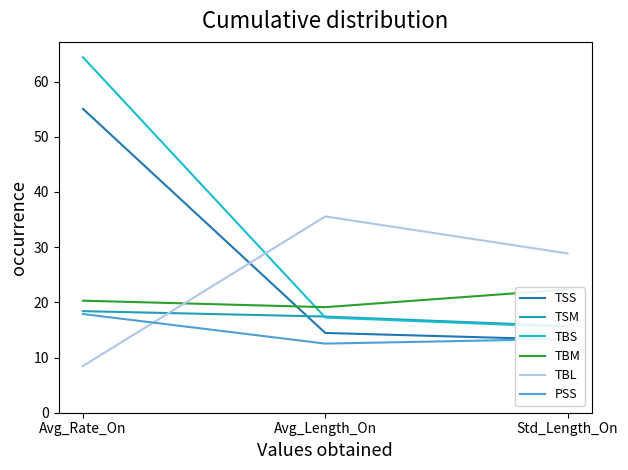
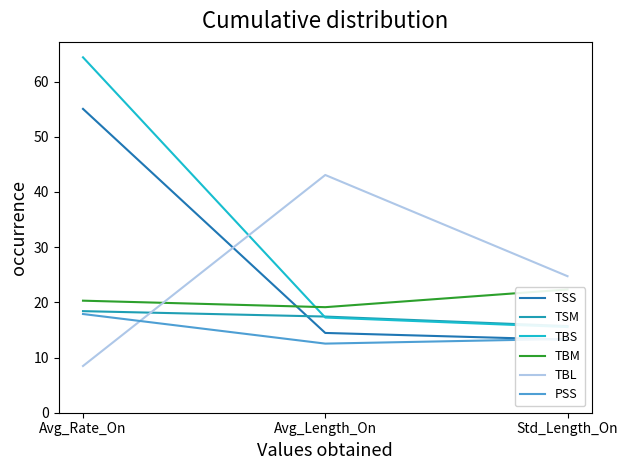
  {
    "TBM": {
      "Avg_Rate_On": 20,
      "Avg_Length_On": 19
    },
    "TBL": {
      "Avg_Rate_On": 8,
-     "Avg_Length_On": 36,
-     "Std_Length_On": 29
+     "Avg_Length_On": 43,
+     "Std_Length_On": 25
    }
  }
